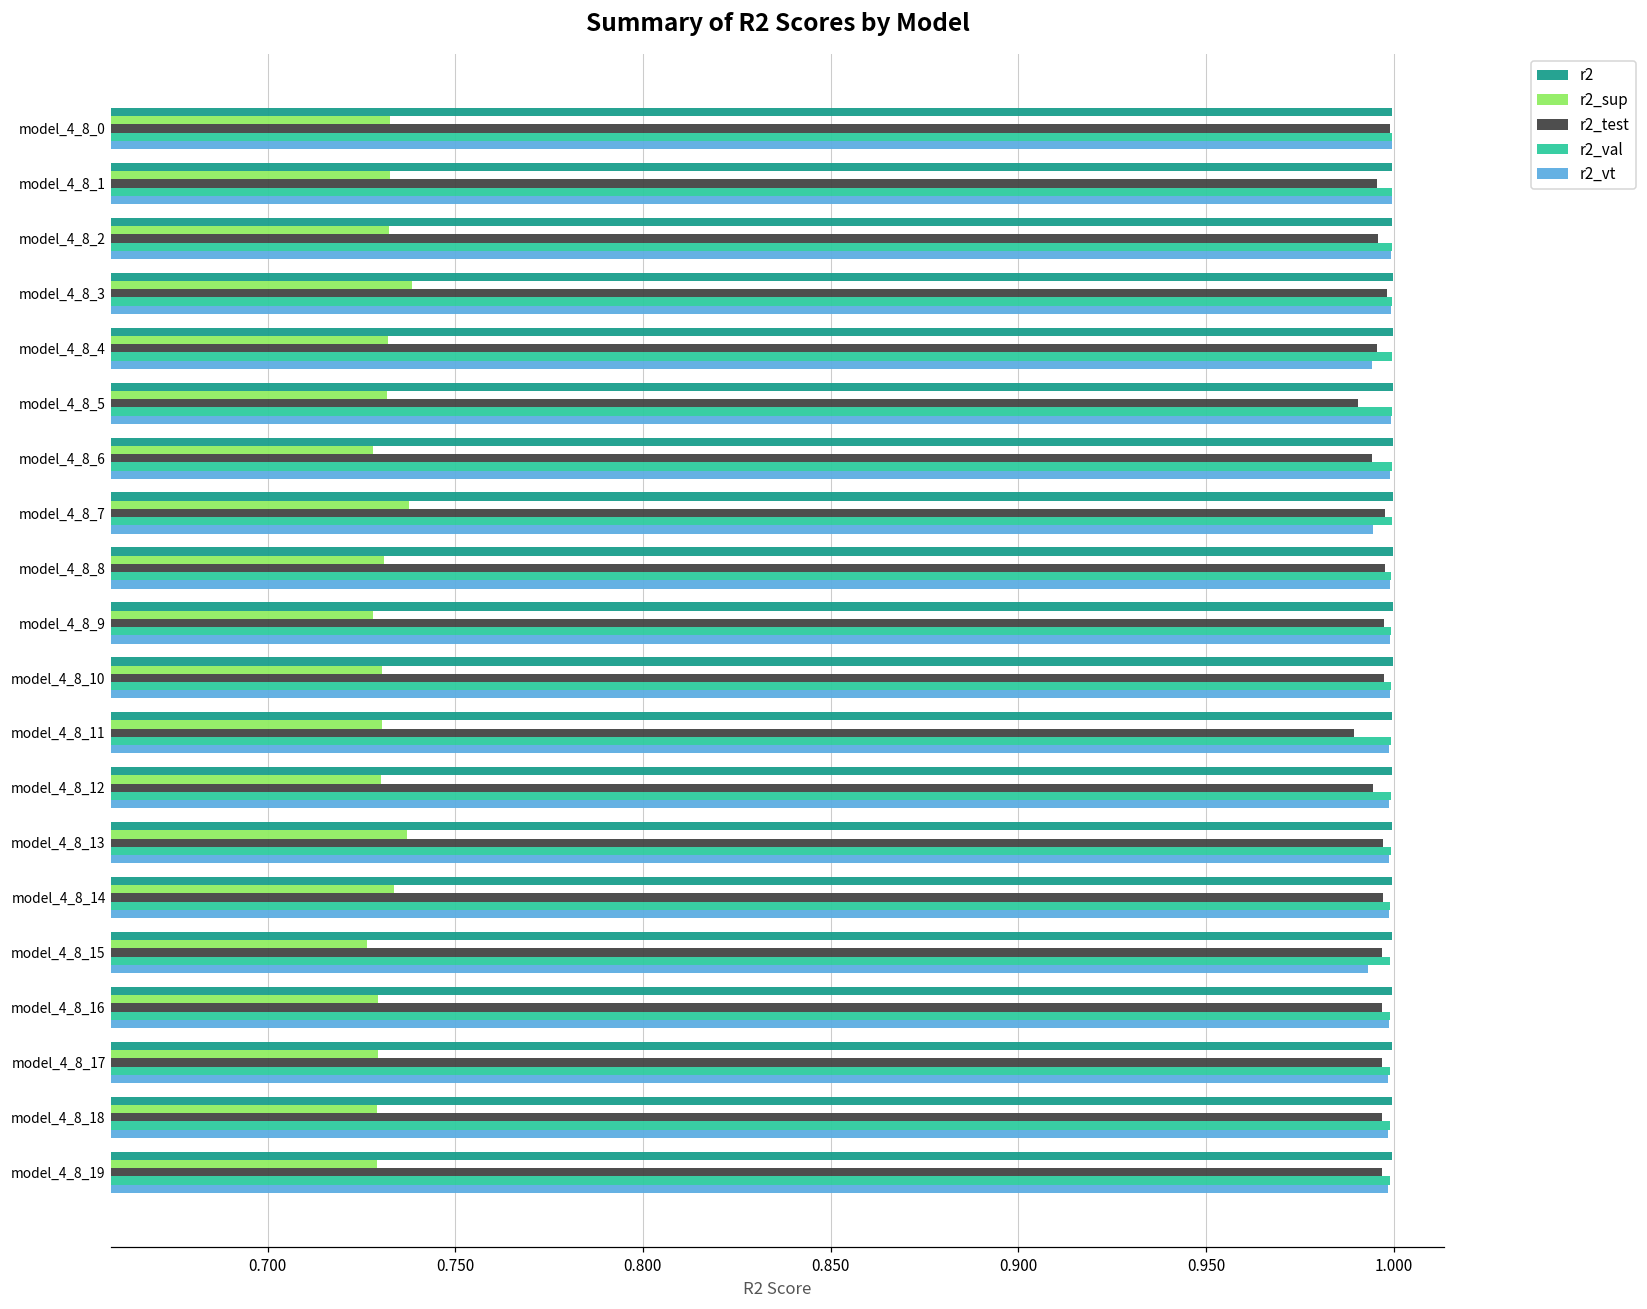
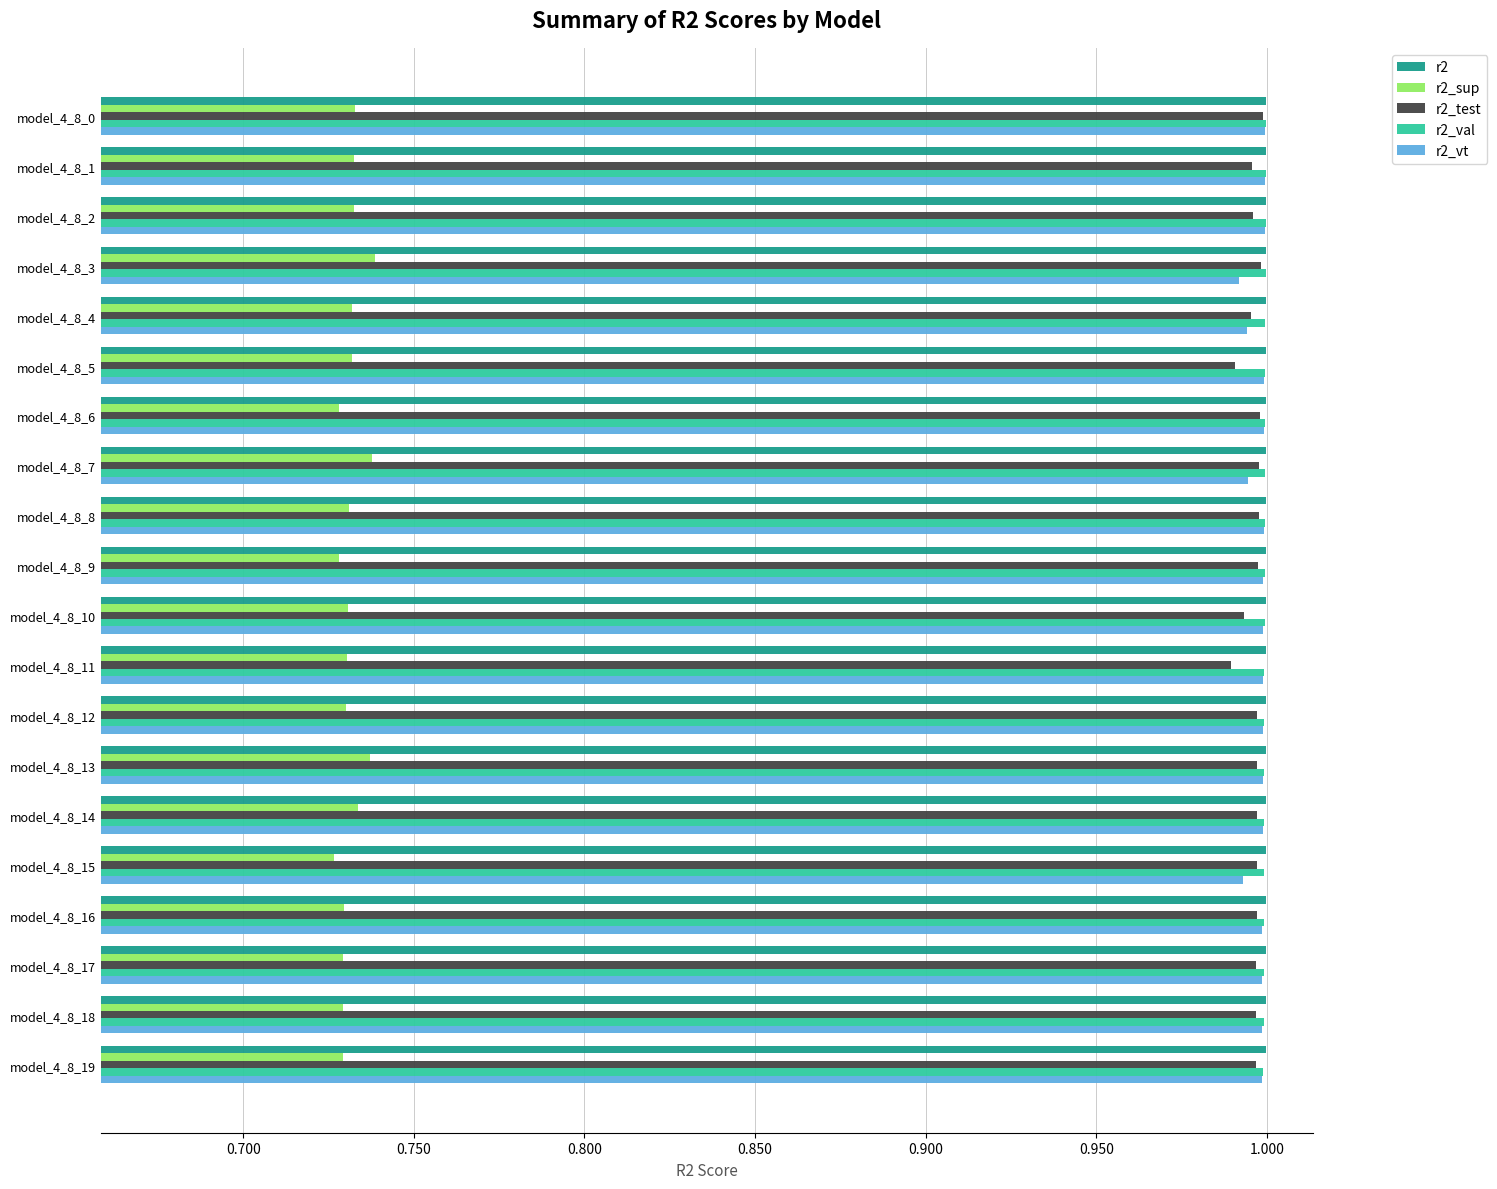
  {
    "r2_sup": {
      "model_4_8_0": 0.733,
      "model_4_8_1": 0.733,
      "model_4_8_2": 0.732,
      "model_4_8_3": 0.739,
      "model_4_8_4": 0.732,
      "model_4_8_5": 0.732,
      "model_4_8_6": 0.728,
      "model_4_8_7": 0.738,
      "model_4_8_8": 0.731,
      "model_4_8_9": 0.728,
      "model_4_8_10": 0.731,
      "model_4_8_11": 0.730,
      "model_4_8_12": 0.730,
      "model_4_8_13": 0.737,
      "model_4_8_14": 0.734,
      "model_4_8_15": 0.727,
      "model_4_8_16": 0.729,
      "model_4_8_17": 0.729,
      "model_4_8_18": 0.729,
      "model_4_8_19": 0.729
    },
    "r2_test": {
      "model_4_8_0": 0.999,
      "model_4_8_1": 0.996,
      "model_4_8_2": 0.996,
      "model_4_8_3": 0.998,
      "model_4_8_4": 0.995,
      "model_4_8_5": 0.991,
-     "model_4_8_6": 0.994,
+     "model_4_8_6": 0.998,
      "model_4_8_7": 0.998,
      "model_4_8_8": 0.998,
      "model_4_8_9": 0.997,
-     "model_4_8_10": 0.997,
+     "model_4_8_10": 0.993,
      "model_4_8_11": 0.989,
-     "model_4_8_12": 0.994,
+     "model_4_8_12": 0.997,
      "model_4_8_13": 0.997,
      "model_4_8_14": 0.997,
      "model_4_8_15": 0.997,
      "model_4_8_16": 0.997,
      "model_4_8_17": 0.997,
      "model_4_8_18": 0.997,
      "model_4_8_19": 0.997
    },
    "r2_vt": {
      "model_4_8_0": 1.000,
      "model_4_8_1": 0.999,
      "model_4_8_2": 0.999,
-     "model_4_8_3": 0.999,
+     "model_4_8_3": 0.992,
      "model_4_8_4": 0.994,
      "model_4_8_5": 0.999,
      "model_4_8_6": 0.999,
      "model_4_8_7": 0.995,
      "model_4_8_8": 0.999,
      "model_4_8_9": 0.999,
      "model_4_8_10": 0.999,
      "model_4_8_11": 0.999,
      "model_4_8_12": 0.999,
      "model_4_8_13": 0.999,
      "model_4_8_14": 0.999,
      "model_4_8_15": 0.993,
      "model_4_8_16": 0.999,
      "model_4_8_17": 0.999,
      "model_4_8_18": 0.999,
      "model_4_8_19": 0.999
    }
  }
